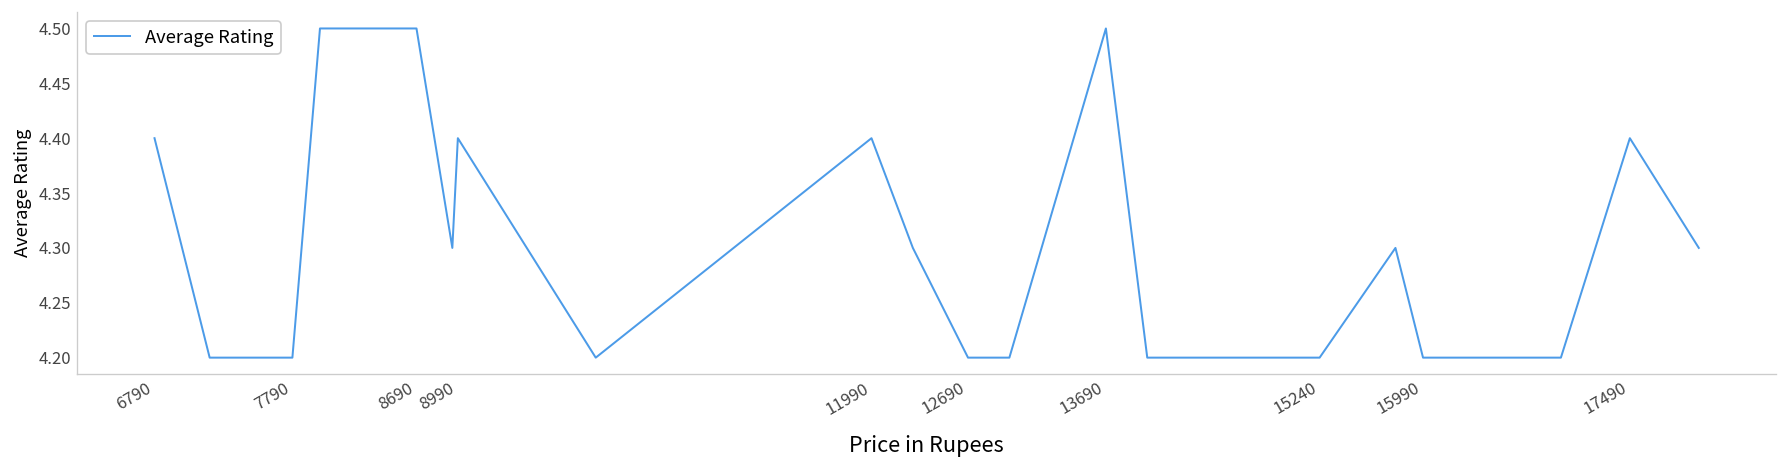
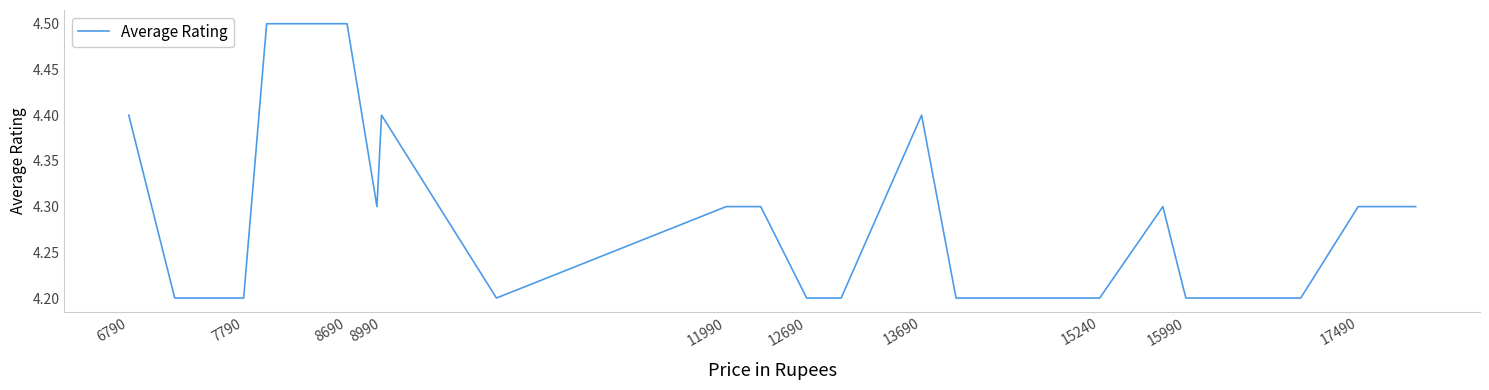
  {
    "6790": 4.4,
    "7790": 4.2,
    "8690": 4.5,
    "8990": 4.4,
-   "11990": 4.4,
+   "11990": 4.3,
    "12690": 4.2,
-   "13690": 4.5,
+   "13690": 4.4,
    "15240": 4.2,
    "15990": 4.2,
-   "17490": 4.4
+   "17490": 4.3
  }
